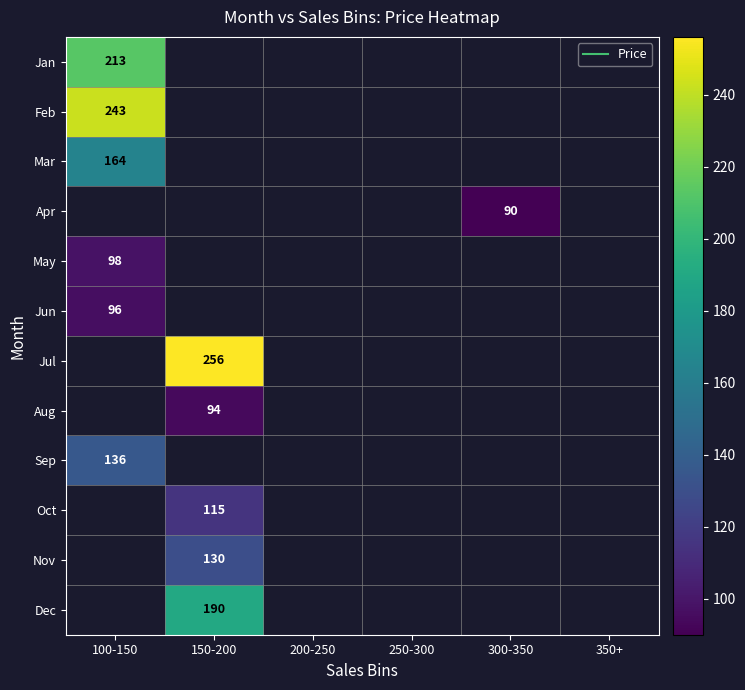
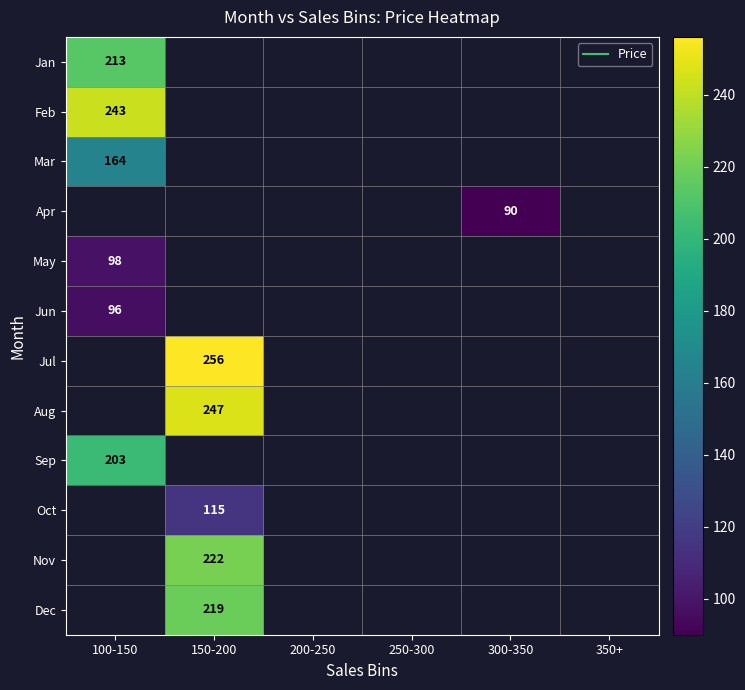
  {
    "Jan": {
      "100-150": 213
    },
    "Feb": {
      "100-150": 243
    },
    "Mar": {
      "100-150": 164
    },
    "Apr": {
      "300-350": 90
    },
    "May": {
      "100-150": 98
    },
    "Jun": {
      "100-150": 96
    },
    "Jul": {
      "150-200": 256
    },
    "Aug": {
-     "150-200": 94
+     "150-200": 247
    },
    "Sep": {
-     "100-150": 136
+     "100-150": 203
    },
    "Oct": {
      "150-200": 115
    },
    "Nov": {
-     "150-200": 130
+     "150-200": 222
    },
    "Dec": {
-     "150-200": 190
+     "150-200": 219
    }
  }
